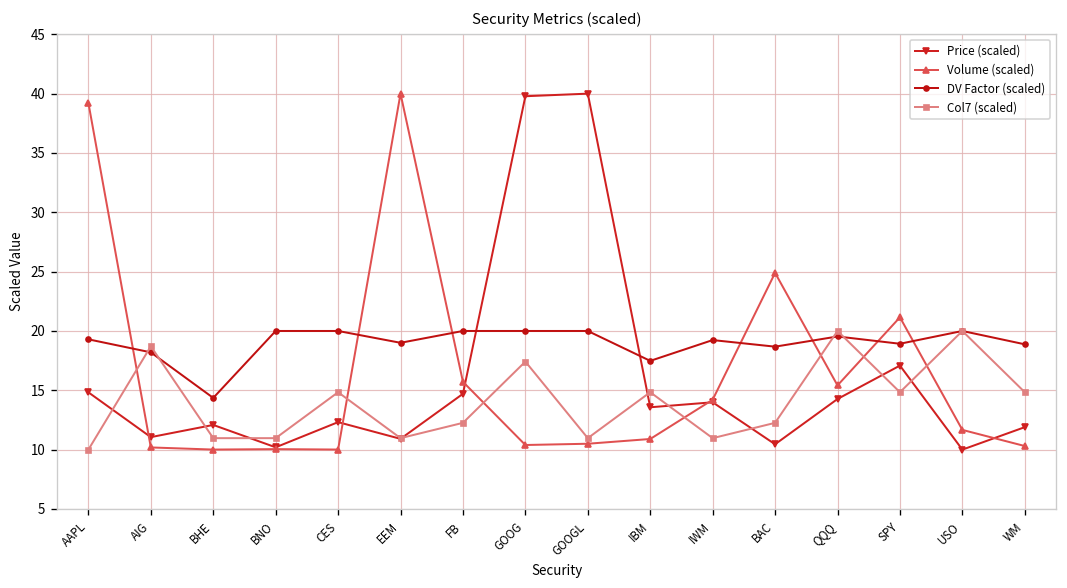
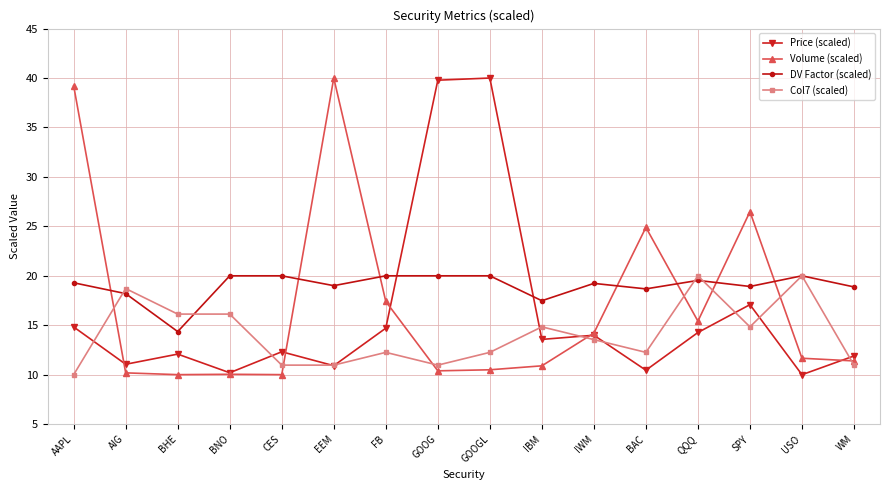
  {
    "Volume (scaled)": {
      "AAPL": 39,
      "AIG": 10,
      "BHE": 10,
      "CES": 10,
      "EEM": 40,
-     "FB": 16,
+     "FB": 17,
      "GOOG": 10,
      "GOOGL": 10,
      "IBM": 11,
      "BAC": 25,
      "QQQ": 15,
-     "SPY": 21,
+     "SPY": 26,
      "USO": 12,
-     "WM": 10
+     "WM": 11
    },
    "Col7 (scaled)": {
      "AAPL": 10,
      "AIG": 19,
-     "BHE": 11,
-     "BNO": 11,
-     "CES": 15,
+     "BHE": 16,
+     "BNO": 16,
+     "CES": 11,
      "FB": 12,
-     "GOOG": 17,
-     "GOOGL": 11,
+     "GOOG": 11,
+     "GOOGL": 12,
      "IBM": 15,
-     "IWM": 11,
+     "IWM": 14,
      "BAC": 12,
      "QQQ": 20,
      "SPY": 15,
-     "WM": 15
+     "WM": 11
    }
  }
